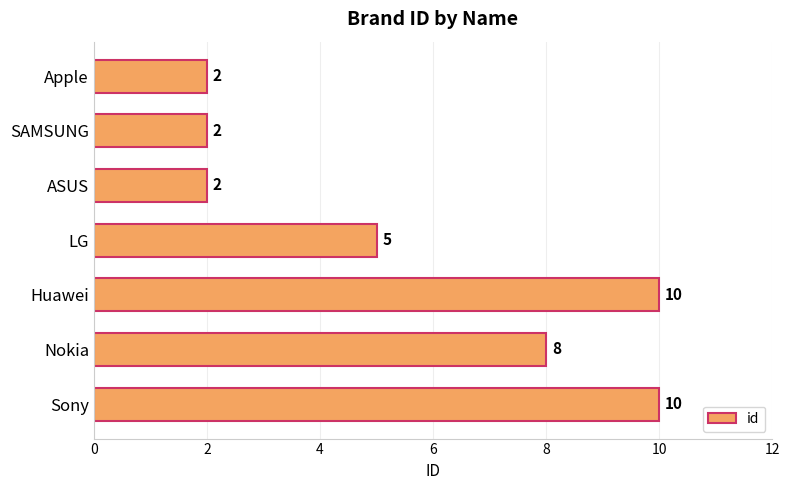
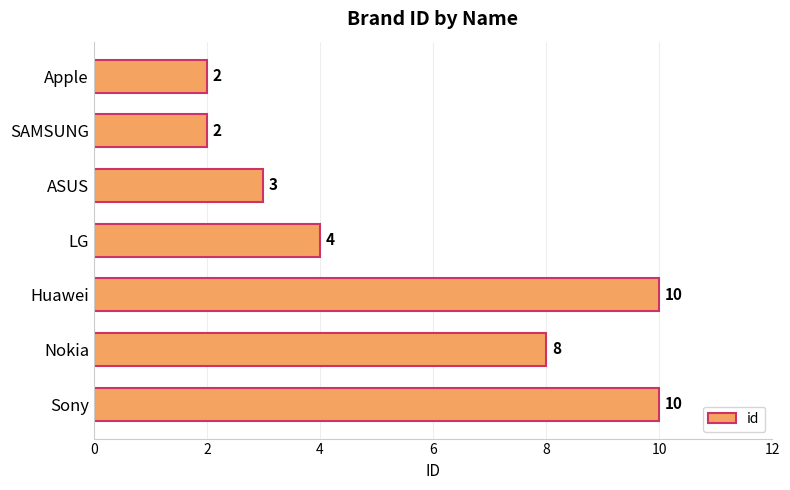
  {
    "Apple": 2,
    "SAMSUNG": 2,
-   "ASUS": 2,
-   "LG": 5,
+   "ASUS": 3,
+   "LG": 4,
    "Huawei": 10,
    "Nokia": 8,
    "Sony": 10
  }
